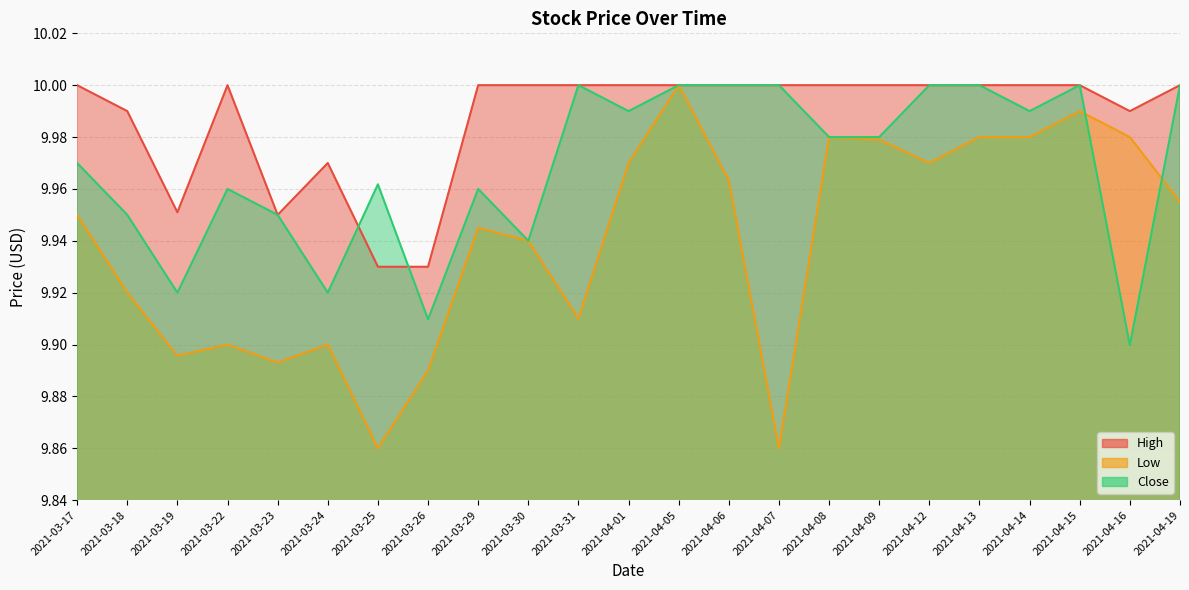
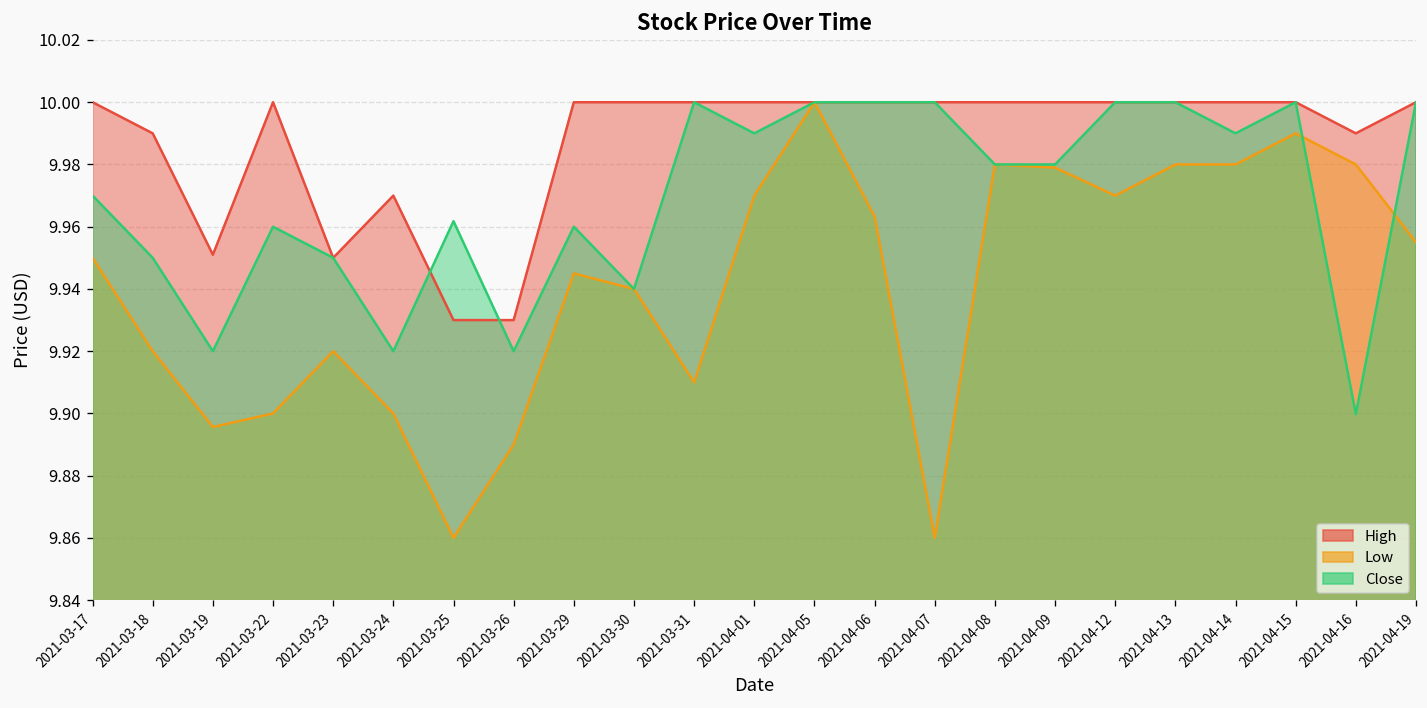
  {
    "High": {
      "2021-03-17": 10.000,
      "2021-03-18": 9.990,
      "2021-03-19": 9.951,
      "2021-03-22": 10.000,
      "2021-03-24": 9.970,
      "2021-03-25": 9.930,
      "2021-03-26": 9.930,
      "2021-03-29": 10.000,
      "2021-03-30": 10.000,
      "2021-04-01": 10.000,
      "2021-04-08": 10.000,
      "2021-04-09": 10.000,
      "2021-04-14": 10.000,
      "2021-04-16": 9.990
    },
    "Low": {
      "2021-03-17": 9.950,
      "2021-03-18": 9.920,
      "2021-03-19": 9.896,
      "2021-03-22": 9.900,
-     "2021-03-23": 9.893,
+     "2021-03-23": 9.920,
      "2021-03-24": 9.900,
      "2021-03-25": 9.860,
      "2021-03-26": 9.890,
      "2021-03-29": 9.945,
      "2021-03-31": 9.910,
      "2021-04-01": 9.970,
      "2021-04-06": 9.963,
      "2021-04-07": 9.860,
      "2021-04-09": 9.979,
      "2021-04-12": 9.970,
      "2021-04-13": 9.980,
      "2021-04-14": 9.980,
      "2021-04-15": 9.990,
      "2021-04-16": 9.980,
      "2021-04-19": 9.955
    },
    "Close": {
      "2021-03-17": 9.970,
      "2021-03-18": 9.950,
      "2021-03-19": 9.920,
      "2021-03-22": 9.960,
      "2021-03-24": 9.920,
      "2021-03-25": 9.962,
-     "2021-03-26": 9.910,
+     "2021-03-26": 9.920,
      "2021-03-29": 9.960,
      "2021-04-01": 9.990,
      "2021-04-09": 9.980,
      "2021-04-14": 9.990,
      "2021-04-16": 9.900
    }
  }
